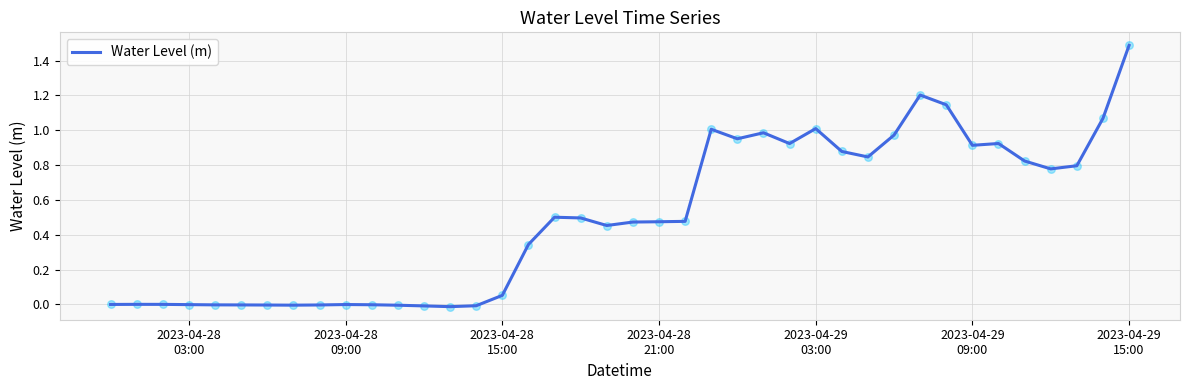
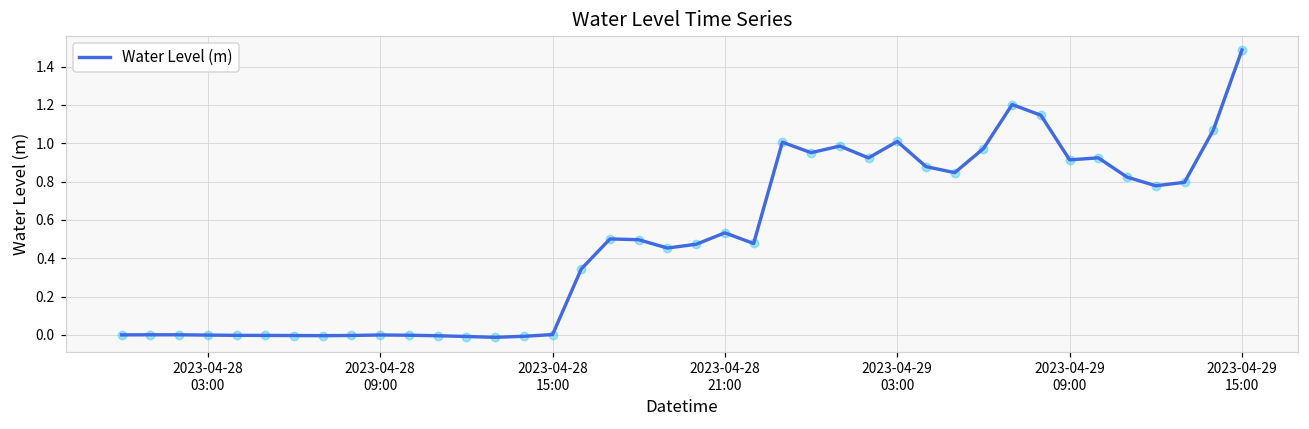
  {
    "2023-04-28 03:00": 0.00,
    "2023-04-28 09:00": 0.00,
-   "2023-04-28 15:00": 0.05,
-   "2023-04-28 21:00": 0.47,
+   "2023-04-28 15:00": 0.00,
+   "2023-04-28 21:00": 0.53,
    "2023-04-29 03:00": 1.01,
    "2023-04-29 09:00": 0.91,
    "2023-04-29 15:00": 1.49
  }
